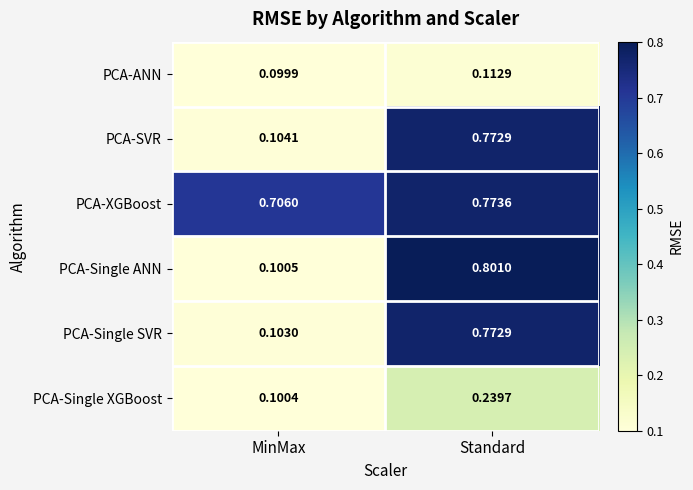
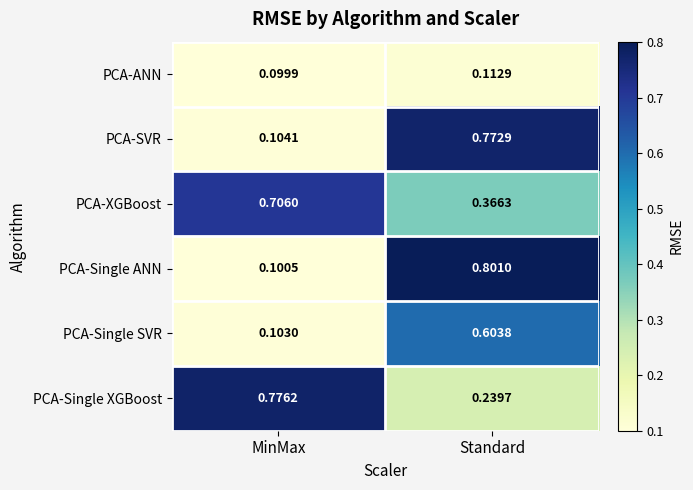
  {
    "PCA-ANN": {
      "MinMax": 0.0999,
      "Standard": 0.1129
    },
    "PCA-SVR": {
      "MinMax": 0.1041,
      "Standard": 0.7729
    },
    "PCA-XGBoost": {
      "MinMax": 0.7060,
-     "Standard": 0.7736
+     "Standard": 0.3663
    },
    "PCA-Single ANN": {
      "MinMax": 0.1005,
      "Standard": 0.8010
    },
    "PCA-Single SVR": {
      "MinMax": 0.1030,
-     "Standard": 0.7729
+     "Standard": 0.6038
    },
    "PCA-Single XGBoost": {
-     "MinMax": 0.1004,
+     "MinMax": 0.7762,
      "Standard": 0.2397
    }
  }
